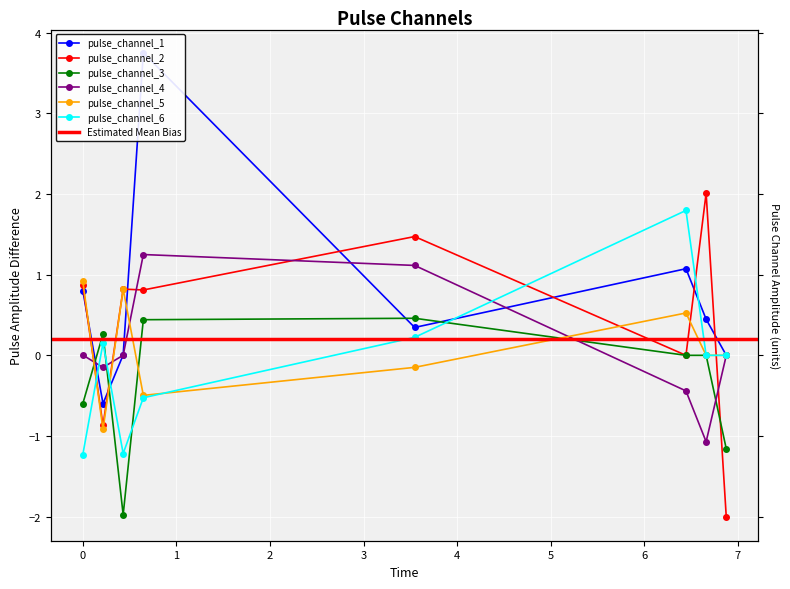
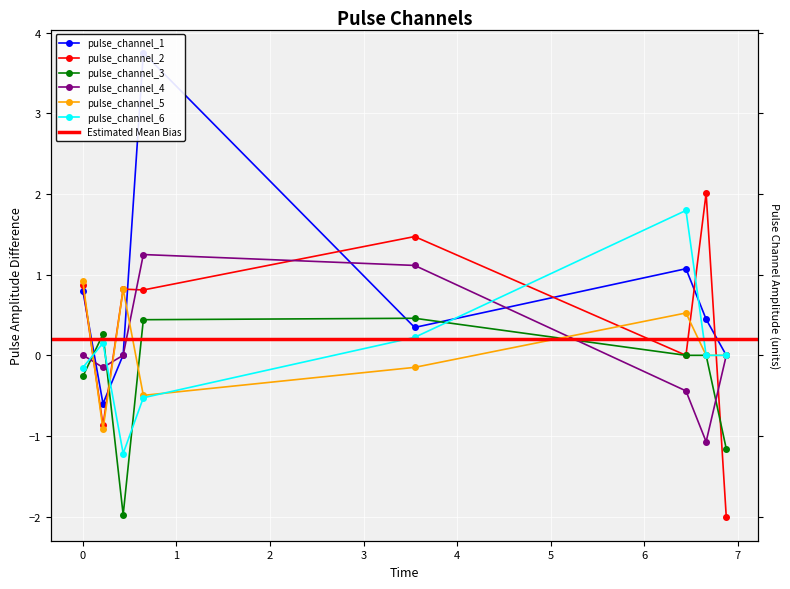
  {
    "pulse_channel_1": {
      "0": 0.8
    },
    "pulse_channel_2": {
      "0": 0.9
    },
    "pulse_channel_3": {
-     "0": -0.6
+     "0": -0.3
    },
    "pulse_channel_4": {
      "0": 0.0
    },
    "pulse_channel_5": {
      "0": 0.9
    },
    "pulse_channel_6": {
-     "0": -1.2
+     "0": -0.2
    }
  }
